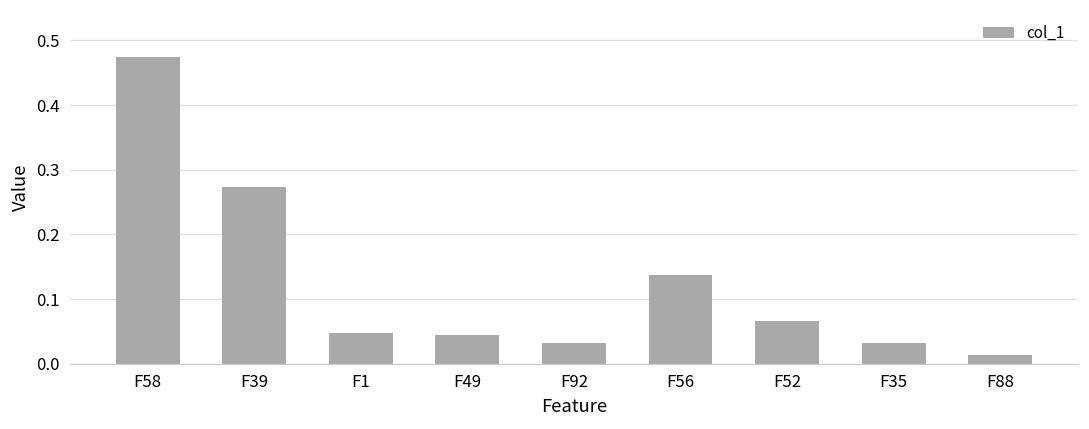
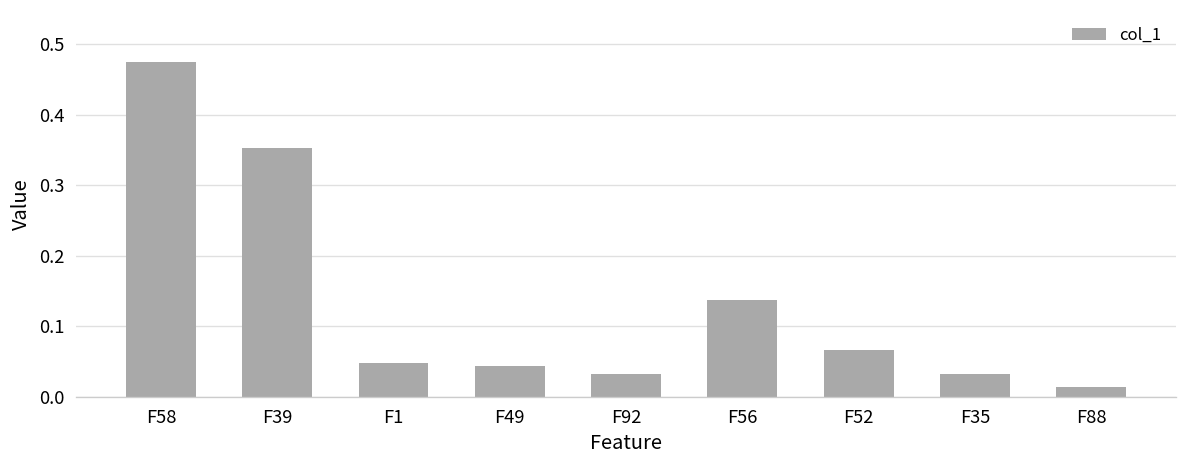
  {
    "F58": 0.47,
-   "F39": 0.27,
+   "F39": 0.35,
    "F1": 0.05,
    "F49": 0.04,
    "F92": 0.03,
    "F56": 0.14,
    "F52": 0.07,
    "F35": 0.03,
    "F88": 0.01
  }
